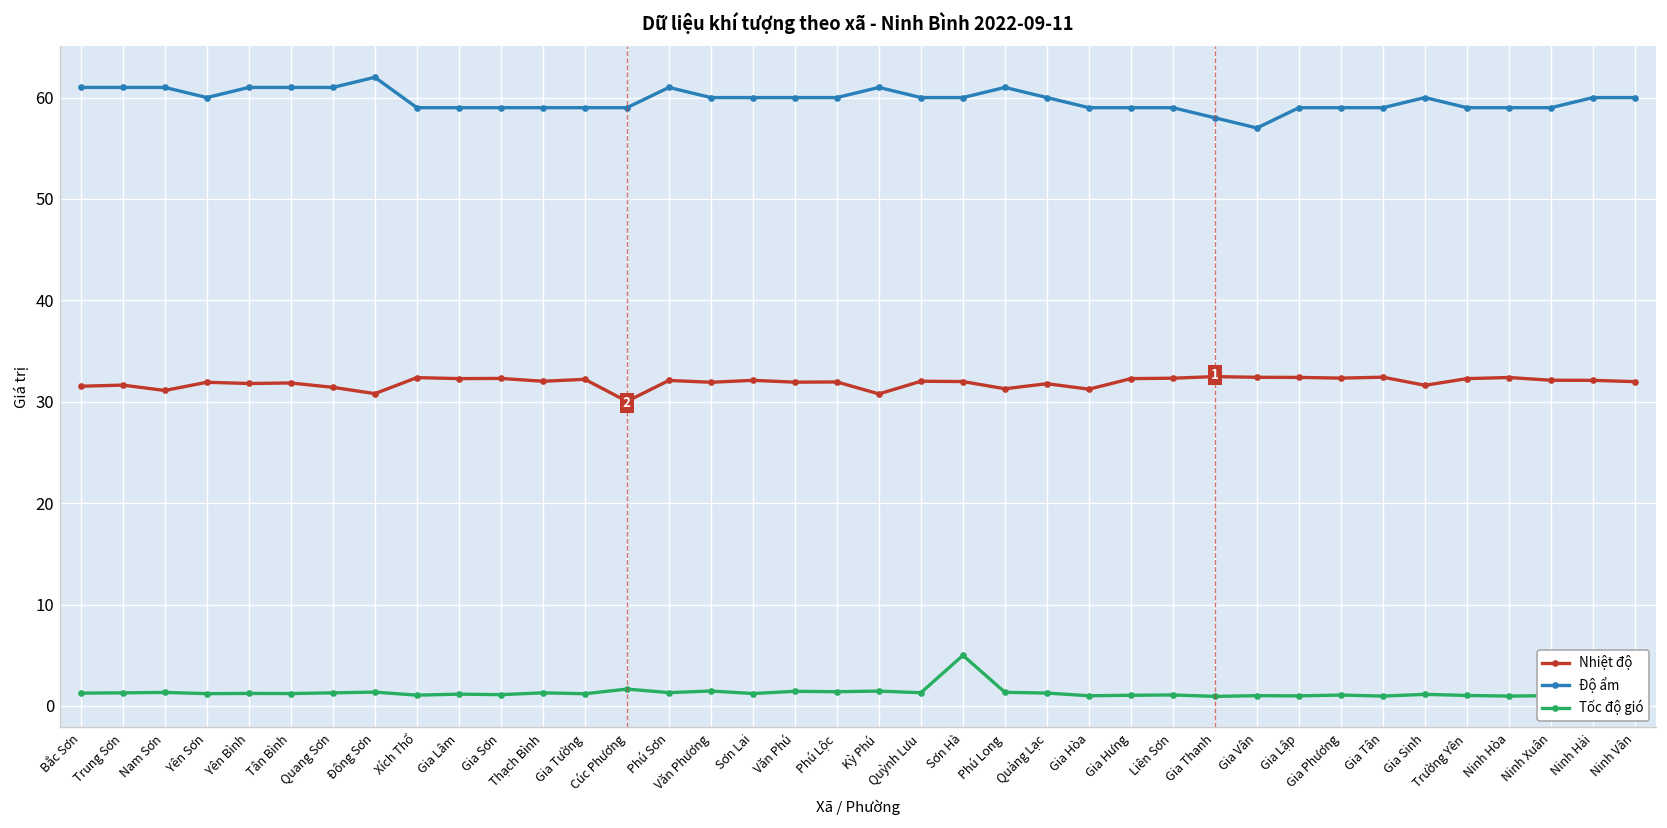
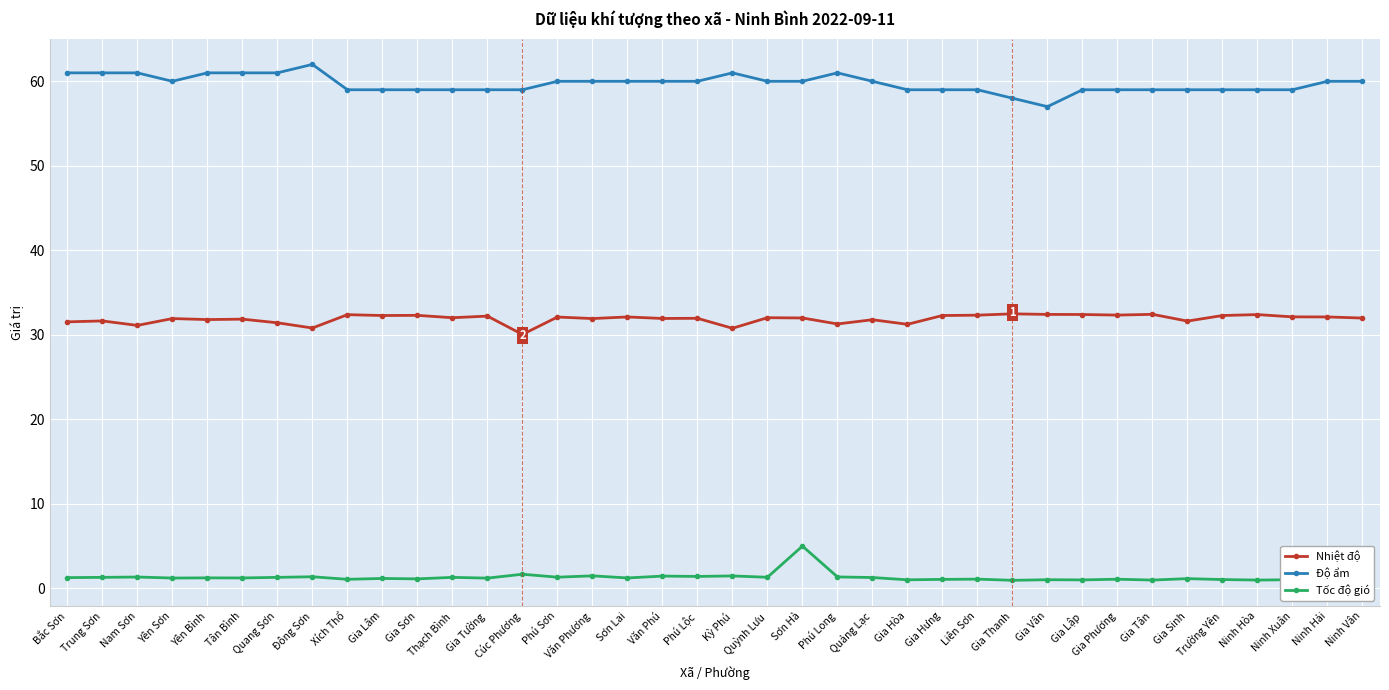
  {
    "Nhiệt độ": {
      "Bắc Sơn": 32,
      "Trung Sơn": 32,
      "Nam Sơn": 31,
      "Yên Sơn": 32,
      "Yên Bình": 32,
      "Tân Bình": 32,
      "Quang Sơn": 31,
      "Đông Sơn": 31,
      "Xích Thổ": 32,
      "Gia Lâm": 32,
      "Gia Sơn": 32,
      "Thạch Bình": 32,
      "Gia Tường": 32,
      "Phú Sơn": 32,
      "Văn Phương": 32,
      "Sơn Lai": 32,
      "Văn Phú": 32,
      "Phú Lộc": 32,
      "Kỳ Phú": 31,
      "Quỳnh Lưu": 32,
      "Sơn Hà": 32,
      "Phú Long": 31,
      "Quảng Lạc": 32,
      "Gia Hòa": 31,
      "Gia Hưng": 32,
      "Liên Sơn": 32,
      "Gia Vân": 32,
      "Gia Lập": 32,
      "Gia Phương": 32,
      "Gia Tân": 32,
      "Gia Sinh": 32,
      "Trường Yên": 32,
      "Ninh Hòa": 32,
      "Ninh Xuân": 32,
      "Ninh Hải": 32,
      "Ninh Vân": 32
    },
    "Độ ẩm": {
      "Bắc Sơn": 61,
      "Trung Sơn": 61,
      "Nam Sơn": 61,
      "Yên Sơn": 60,
      "Yên Bình": 61,
      "Tân Bình": 61,
      "Quang Sơn": 61,
      "Đông Sơn": 62,
      "Xích Thổ": 59,
      "Gia Lâm": 59,
      "Gia Sơn": 59,
      "Thạch Bình": 59,
      "Gia Tường": 59,
      "Cúc Phương": 59,
-     "Phú Sơn": 61,
+     "Phú Sơn": 60,
      "Văn Phương": 60,
      "Sơn Lai": 60,
      "Văn Phú": 60,
      "Phú Lộc": 60,
      "Kỳ Phú": 61,
      "Quỳnh Lưu": 60,
      "Sơn Hà": 60,
      "Phú Long": 61,
      "Quảng Lạc": 60,
      "Gia Hòa": 59,
      "Gia Hưng": 59,
      "Liên Sơn": 59,
      "Gia Thanh": 58,
      "Gia Vân": 57,
      "Gia Lập": 59,
      "Gia Phương": 59,
      "Gia Tân": 59,
-     "Gia Sinh": 60,
+     "Gia Sinh": 59,
      "Trường Yên": 59,
      "Ninh Hòa": 59,
      "Ninh Xuân": 59,
      "Ninh Hải": 60,
      "Ninh Vân": 60
    },
    "Tốc độ gió": {
      "Bắc Sơn": 1,
      "Trung Sơn": 1,
      "Nam Sơn": 1,
      "Yên Sơn": 1,
      "Yên Bình": 1,
      "Tân Bình": 1,
      "Quang Sơn": 1,
      "Đông Sơn": 1,
      "Xích Thổ": 1,
      "Gia Lâm": 1,
      "Gia Sơn": 1,
      "Thạch Bình": 1,
      "Gia Tường": 1,
      "Cúc Phương": 2,
      "Phú Sơn": 1,
      "Văn Phương": 1,
      "Sơn Lai": 1,
      "Văn Phú": 1,
      "Phú Lộc": 1,
      "Kỳ Phú": 1,
      "Quỳnh Lưu": 1,
      "Sơn Hà": 5,
      "Phú Long": 1,
      "Quảng Lạc": 1,
      "Gia Hòa": 1,
      "Gia Hưng": 1,
      "Liên Sơn": 1,
      "Gia Thanh": 1,
      "Gia Vân": 1,
      "Gia Lập": 1,
      "Gia Phương": 1,
      "Gia Tân": 1,
      "Gia Sinh": 1,
      "Trường Yên": 1,
      "Ninh Hòa": 1
    }
  }
